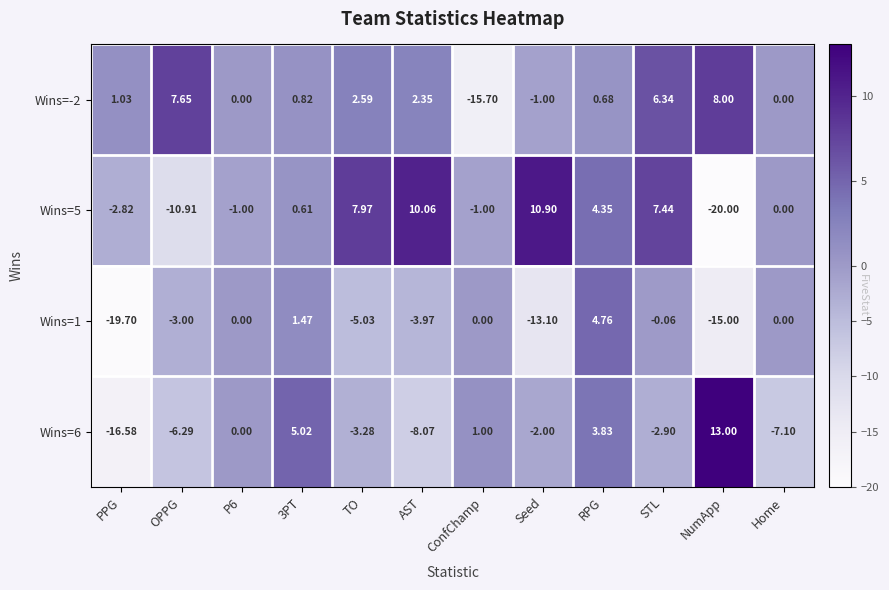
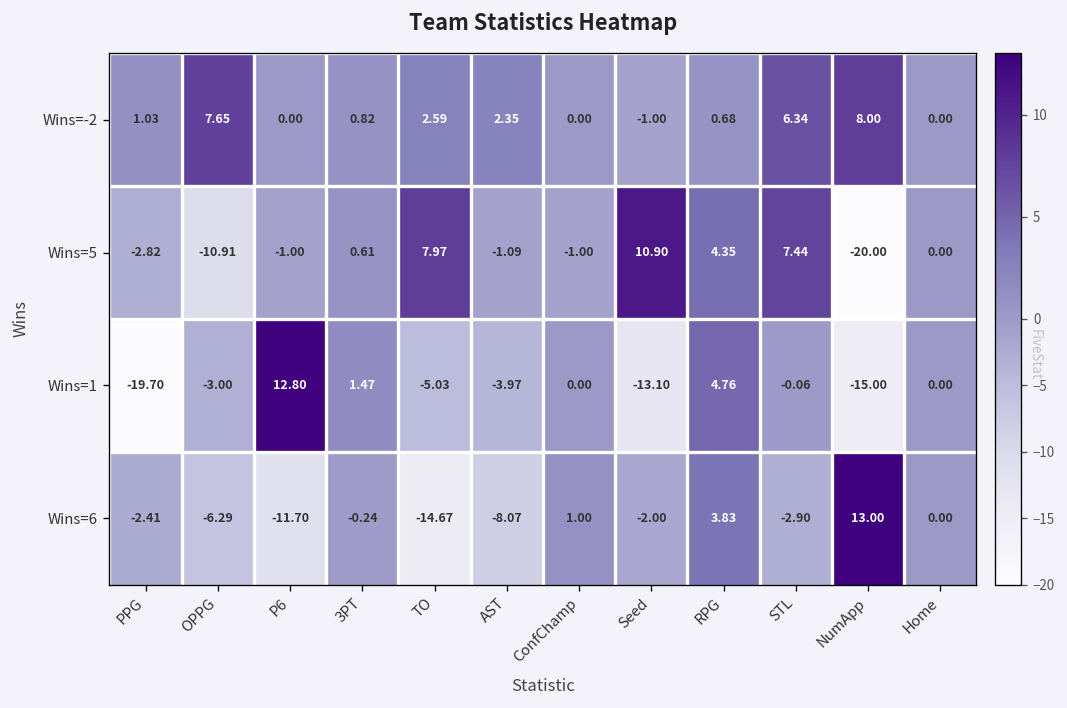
  {
    "Wins=-2": {
      "PPG": 1.03,
      "OPPG": 7.65,
      "P6": 0.00,
      "3PT": 0.82,
      "TO": 2.59,
      "AST": 2.35,
-     "ConfChamp": -15.70,
+     "ConfChamp": 0.00,
      "Seed": -1.00,
      "RPG": 0.68,
      "STL": 6.34,
      "NumApp": 8.00,
      "Home": 0.00
    },
    "Wins=5": {
      "PPG": -2.82,
      "OPPG": -10.91,
      "P6": -1.00,
      "3PT": 0.61,
      "TO": 7.97,
-     "AST": 10.06,
+     "AST": -1.09,
      "ConfChamp": -1.00,
      "Seed": 10.90,
      "RPG": 4.35,
      "STL": 7.44,
      "NumApp": -20.00,
      "Home": 0.00
    },
    "Wins=1": {
      "PPG": -19.70,
      "OPPG": -3.00,
-     "P6": 0.00,
+     "P6": 12.80,
      "3PT": 1.47,
      "TO": -5.03,
      "AST": -3.97,
      "ConfChamp": 0.00,
      "Seed": -13.10,
      "RPG": 4.76,
      "STL": -0.06,
      "NumApp": -15.00,
      "Home": 0.00
    },
    "Wins=6": {
-     "PPG": -16.58,
+     "PPG": -2.41,
      "OPPG": -6.29,
-     "P6": 0.00,
-     "3PT": 5.02,
-     "TO": -3.28,
+     "P6": -11.70,
+     "3PT": -0.24,
+     "TO": -14.67,
      "AST": -8.07,
      "ConfChamp": 1.00,
      "Seed": -2.00,
      "RPG": 3.83,
      "STL": -2.90,
      "NumApp": 13.00,
-     "Home": -7.10
+     "Home": 0.00
    }
  }
